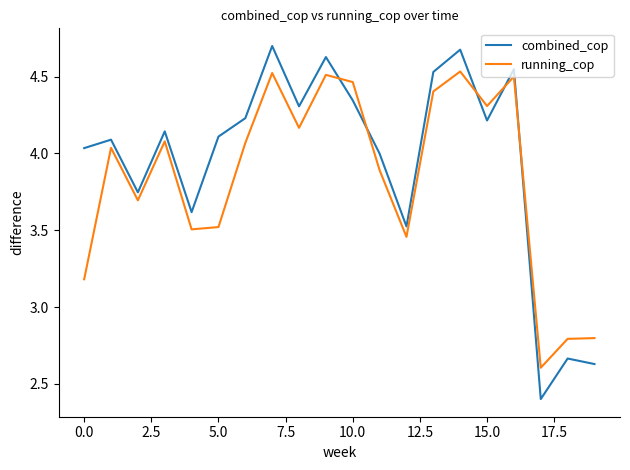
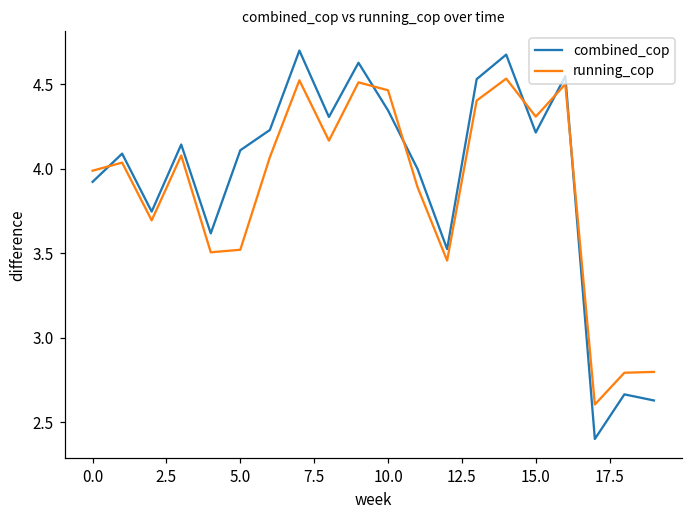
  {
    "combined_cop": {
-     "0.0": 4.04,
+     "0.0": 3.92,
      "5.0": 4.11,
      "10.0": 4.35,
      "15.0": 4.22
    },
    "running_cop": {
-     "0.0": 3.18,
+     "0.0": 3.99,
      "5.0": 3.52,
      "10.0": 4.47,
      "15.0": 4.31
    }
  }
